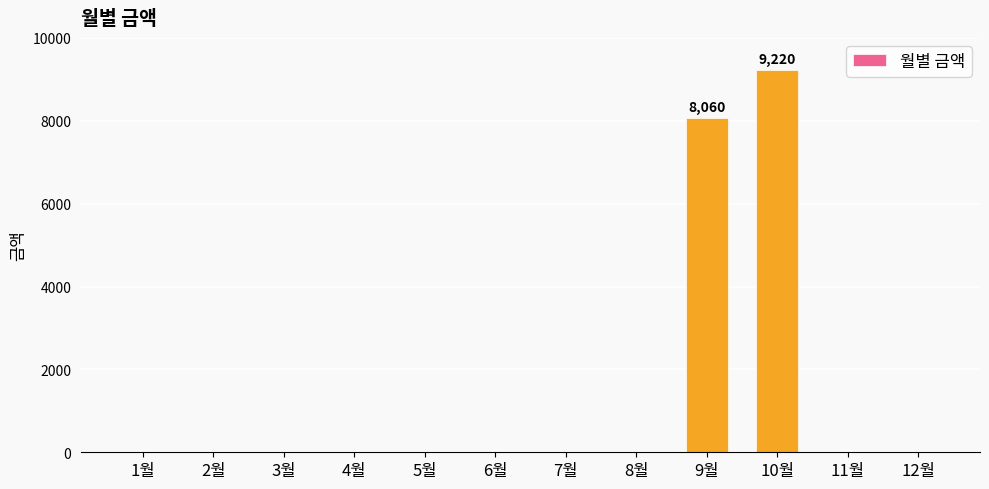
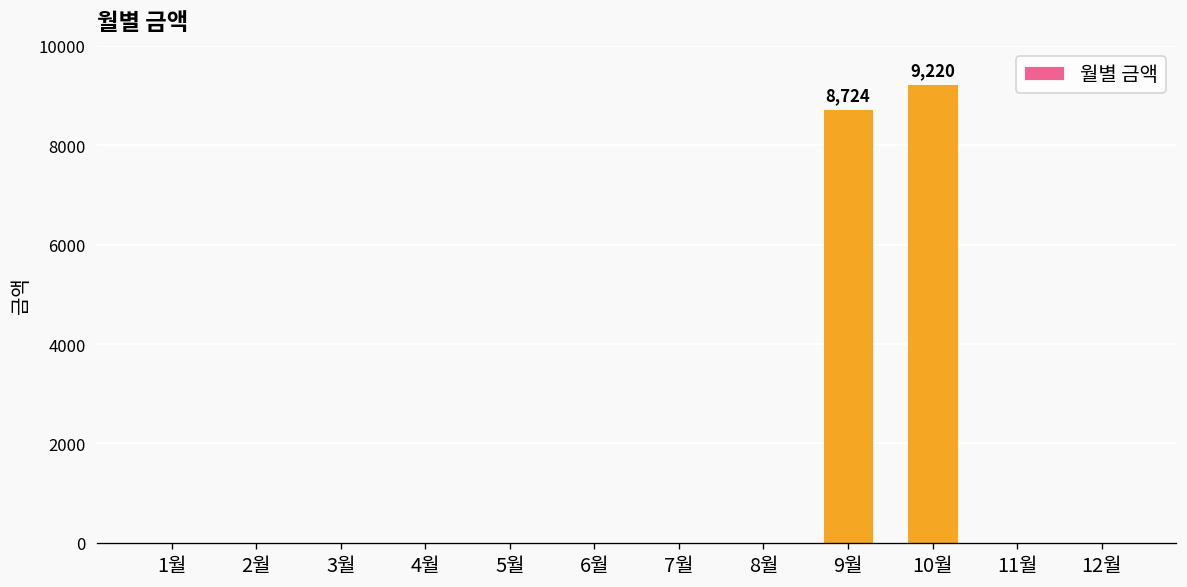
  {
-   "9월": "8,060",
+   "9월": "8,724",
    "10월": "9,220"
  }
